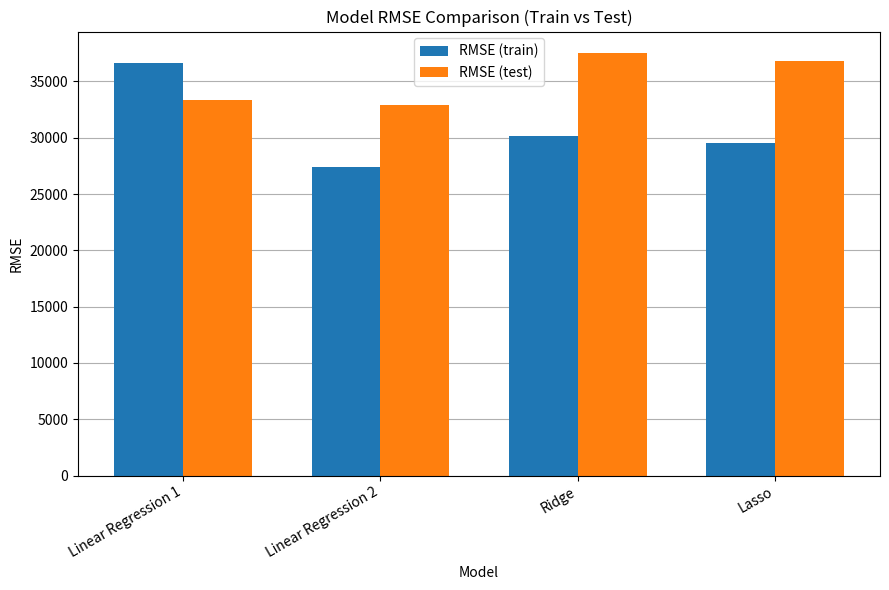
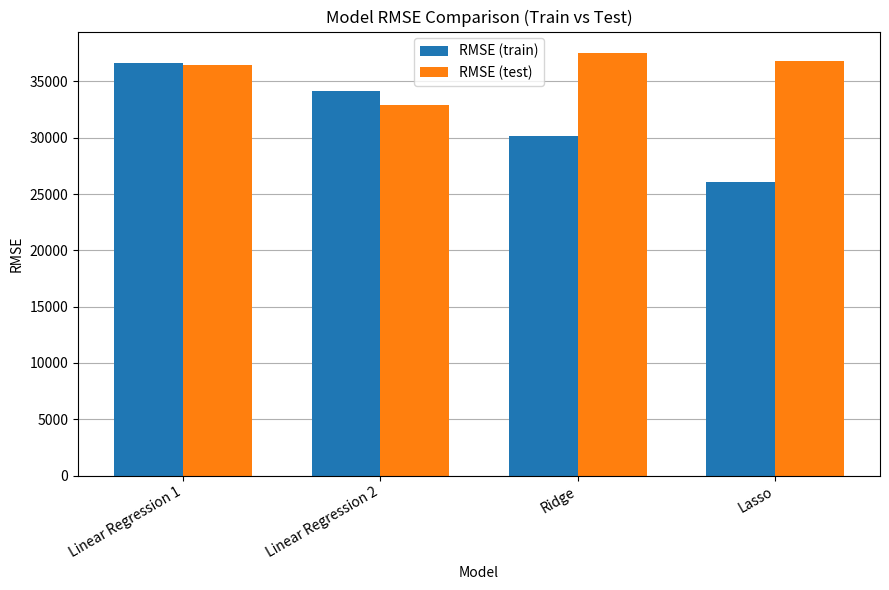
  {
    "RMSE (train)": {
      "Linear Regression 1": 36700,
-     "Linear Regression 2": 27400,
+     "Linear Regression 2": 34200,
      "Ridge": 30200,
-     "Lasso": 29600
+     "Lasso": 26000
    },
    "RMSE (test)": {
-     "Linear Regression 1": 33400,
+     "Linear Regression 1": 36400,
      "Linear Regression 2": 32900,
      "Ridge": 37500,
      "Lasso": 36800
    }
  }
